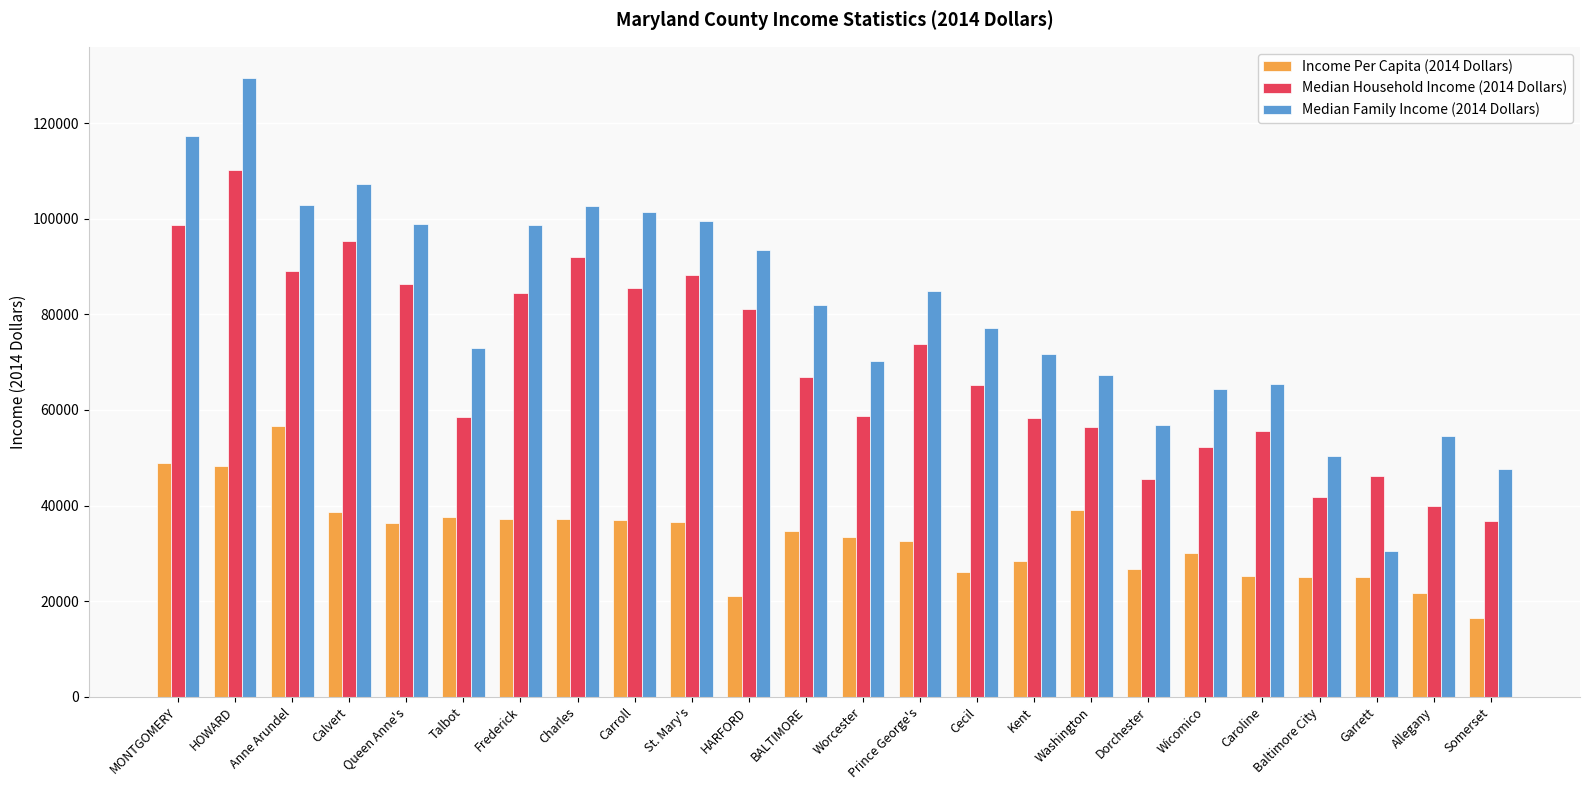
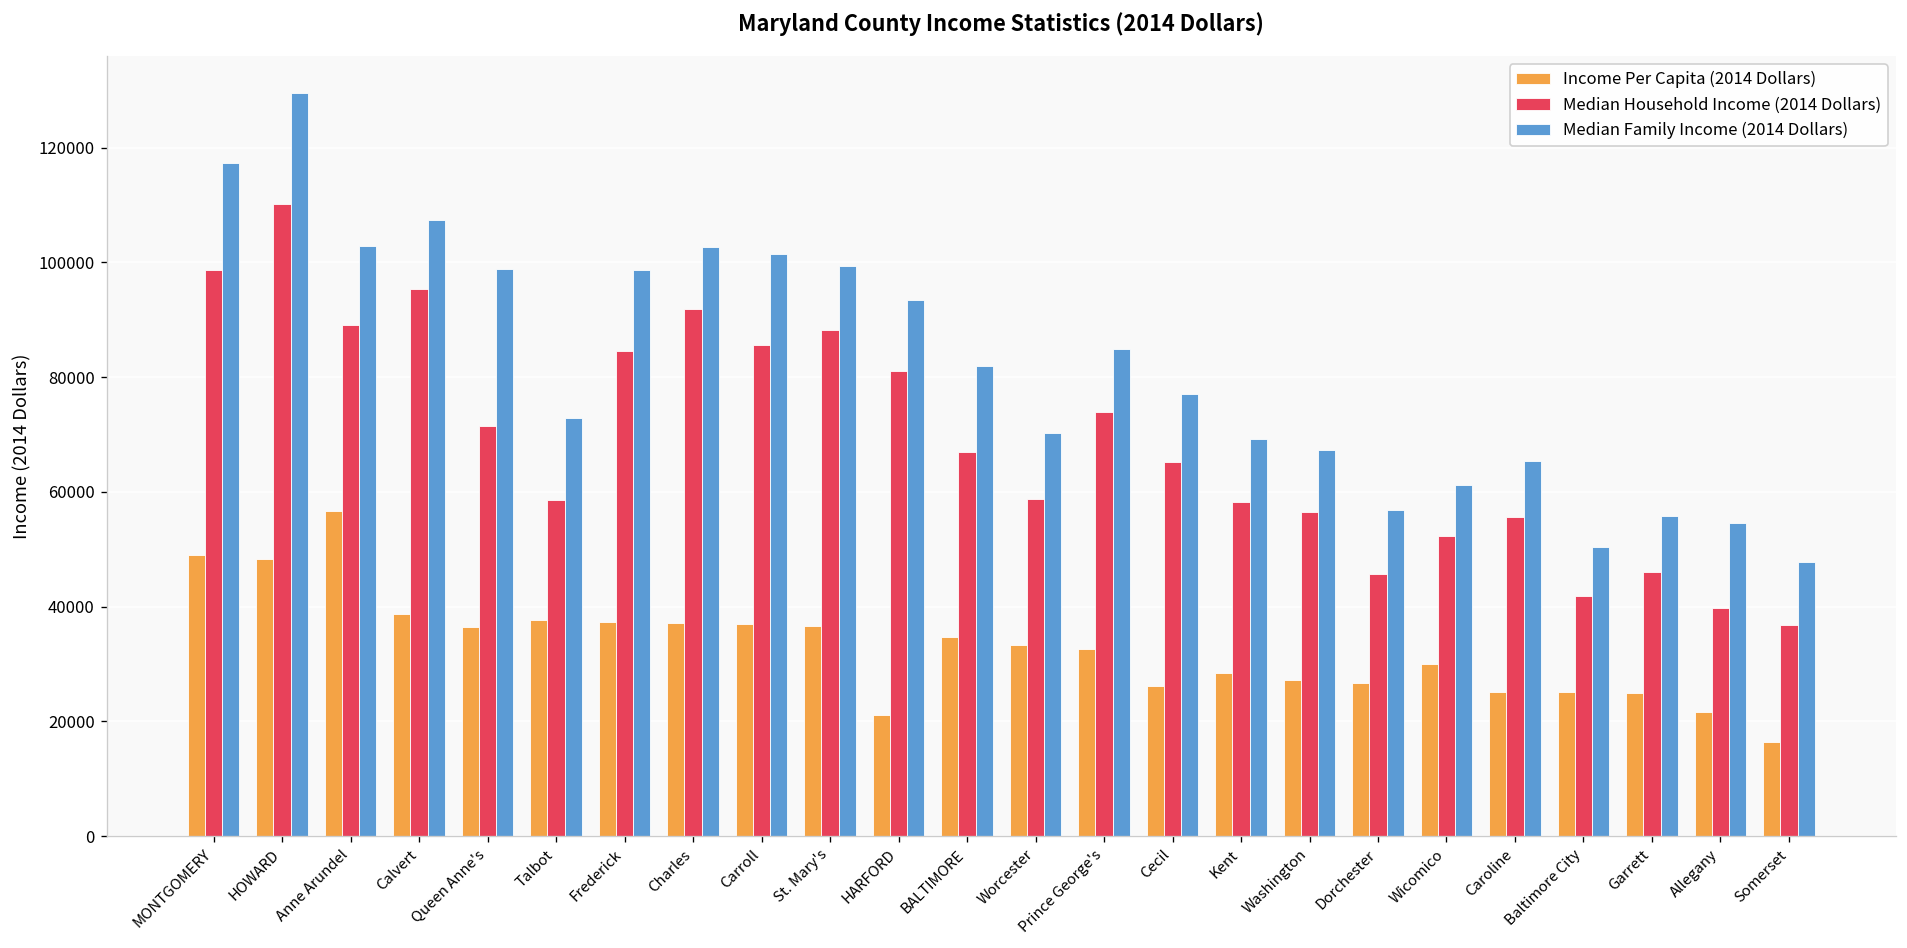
  {
    "Income Per Capita (2014 Dollars)": {
      "MONTGOMERY": 49000,
      "HOWARD": 48000,
      "Anne Arundel": 57000,
      "Calvert": 39000,
      "Queen Anne's": 36000,
      "Talbot": 38000,
      "Frederick": 37000,
      "Charles": 37000,
      "Carroll": 37000,
      "St. Mary's": 37000,
      "HARFORD": 21000,
      "BALTIMORE": 35000,
      "Worcester": 33000,
      "Prince George's": 33000,
      "Cecil": 26000,
      "Kent": 28000,
-     "Washington": 39000,
+     "Washington": 27000,
      "Dorchester": 27000,
      "Wicomico": 30000,
      "Caroline": 25000,
      "Baltimore City": 25000,
      "Garrett": 25000,
      "Allegany": 22000,
      "Somerset": 16000
    },
    "Median Household Income (2014 Dollars)": {
      "MONTGOMERY": 99000,
      "HOWARD": 110000,
      "Anne Arundel": 89000,
      "Calvert": 95000,
-     "Queen Anne's": 86000,
+     "Queen Anne's": 71000,
      "Talbot": 58000,
      "Frederick": 84000,
      "Charles": 92000,
      "Carroll": 86000,
      "St. Mary's": 88000,
      "HARFORD": 81000,
      "BALTIMORE": 67000,
      "Worcester": 59000,
      "Prince George's": 74000,
      "Cecil": 65000,
      "Kent": 58000,
      "Washington": 56000,
      "Dorchester": 46000,
      "Wicomico": 52000,
      "Caroline": 56000,
      "Baltimore City": 42000,
      "Garrett": 46000,
      "Allegany": 40000,
      "Somerset": 37000
    },
    "Median Family Income (2014 Dollars)": {
      "MONTGOMERY": 117000,
      "HOWARD": 129000,
      "Anne Arundel": 103000,
      "Calvert": 107000,
      "Queen Anne's": 99000,
      "Talbot": 73000,
      "Frederick": 99000,
      "Charles": 103000,
      "Carroll": 101000,
      "St. Mary's": 99000,
      "HARFORD": 93000,
      "BALTIMORE": 82000,
      "Worcester": 70000,
      "Prince George's": 85000,
      "Cecil": 77000,
-     "Kent": 72000,
+     "Kent": 69000,
      "Washington": 67000,
      "Dorchester": 57000,
-     "Wicomico": 64000,
+     "Wicomico": 61000,
      "Caroline": 65000,
      "Baltimore City": 50000,
-     "Garrett": 30000,
+     "Garrett": 56000,
      "Allegany": 55000,
      "Somerset": 48000
    }
  }
